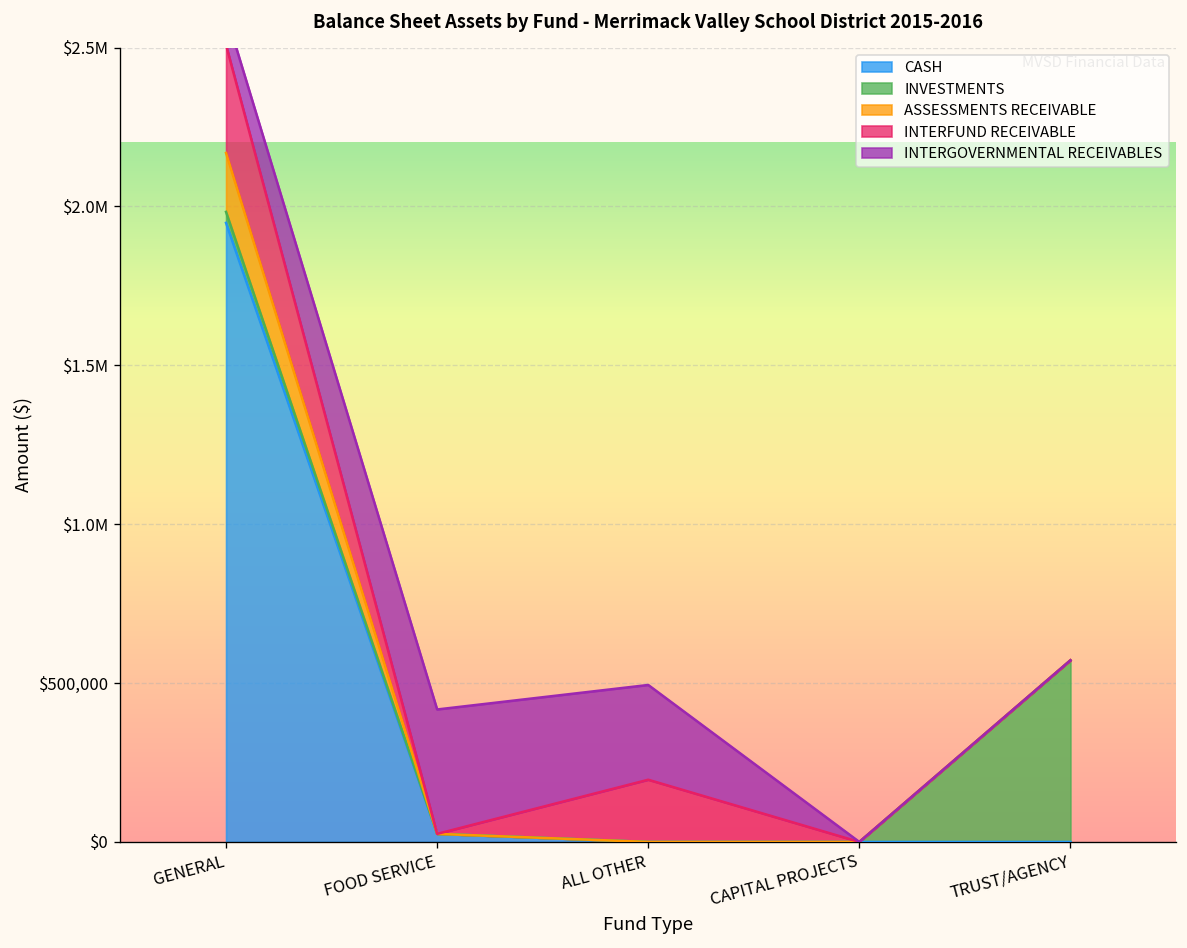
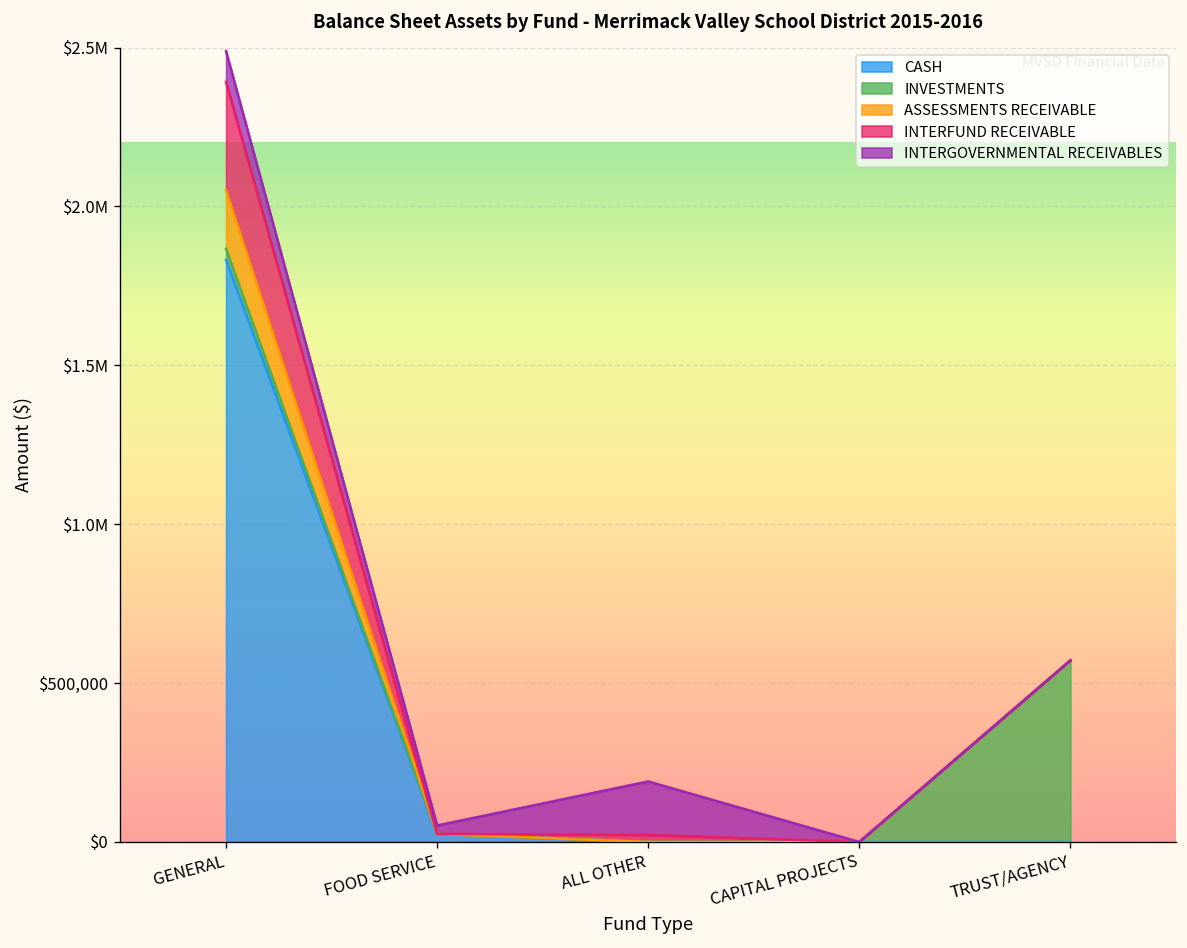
  {
    "CASH": {
-     "GENERAL": "$1,950,000",
+     "GENERAL": "$1,830,000",
      "TRUST/AGENCY": "$0"
    },
    "INVESTMENTS": {
      "GENERAL": "$30,000"
    },
    "ASSESSMENTS RECEIVABLE": {
      "GENERAL": "$190,000"
    },
    "INTERFUND RECEIVABLE": {
-     "ALL OTHER": "$200,000"
+     "ALL OTHER": "$20,000"
    },
    "INTERGOVERNMENTAL RECEIVABLES": {
-     "FOOD SERVICE": "$390,000",
-     "ALL OTHER": "$300,000"
+     "FOOD SERVICE": "$30,000",
+     "ALL OTHER": "$170,000"
    }
  }
